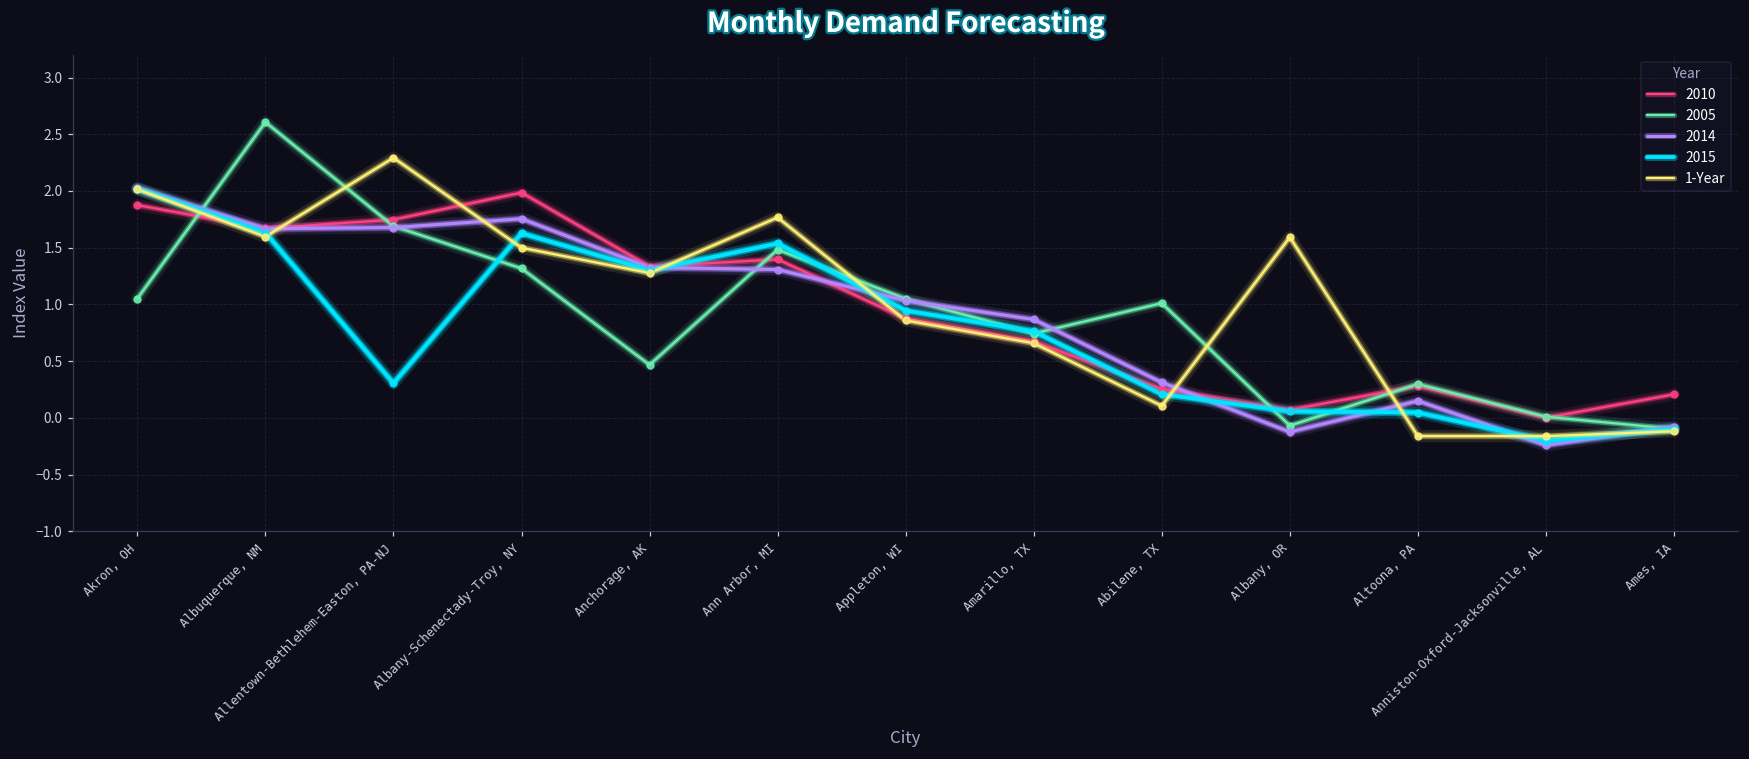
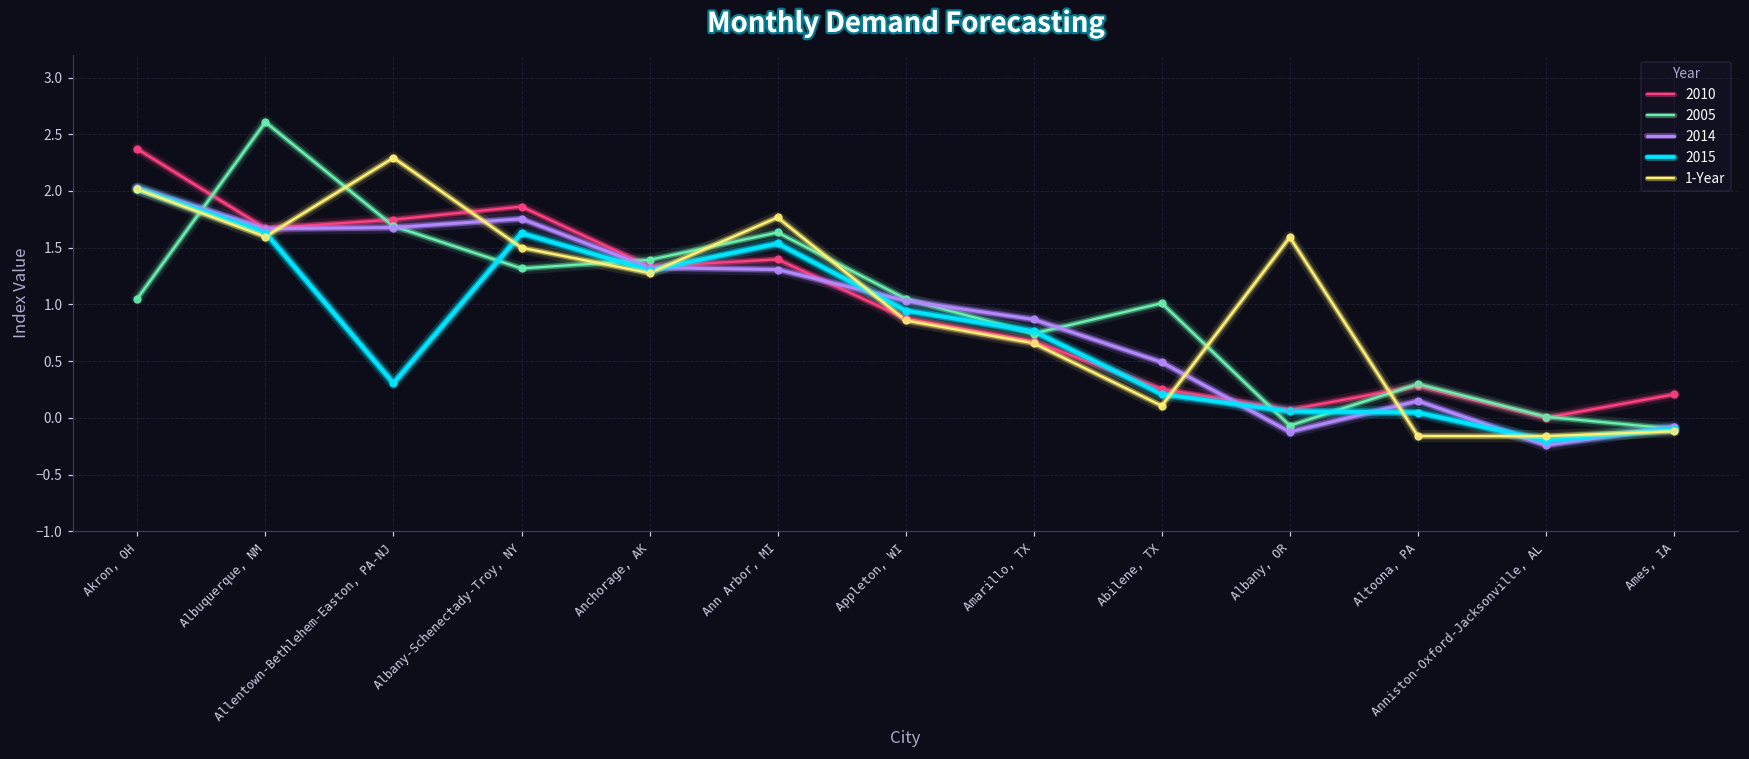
  {
    "2010": {
-     "Akron, OH": 1.88,
+     "Akron, OH": 2.37,
      "Allentown-Bethlehem-Easton, PA-NJ": 1.75,
-     "Albany-Schenectady-Troy, NY": 1.99,
+     "Albany-Schenectady-Troy, NY": 1.86,
      "Ann Arbor, MI": 1.40,
      "Abilene, TX": 0.25,
      "Ames, IA": 0.21
    },
    "2005": {
      "Akron, OH": 1.05,
      "Albuquerque, NM": 2.61,
      "Albany-Schenectady-Troy, NY": 1.32,
-     "Anchorage, AK": 0.47,
-     "Ann Arbor, MI": 1.48,
+     "Anchorage, AK": 1.39,
+     "Ann Arbor, MI": 1.63,
      "Abilene, TX": 1.01,
      "Albany, OR": -0.07
    },
    "2014": {
      "Albany-Schenectady-Troy, NY": 1.75,
      "Ann Arbor, MI": 1.31,
      "Amarillo, TX": 0.87,
-     "Abilene, TX": 0.31,
+     "Abilene, TX": 0.49,
      "Albany, OR": -0.12,
      "Altoona, PA": 0.15,
      "Anniston-Oxford-Jacksonville, AL": -0.24
    },
    "2015": {
      "Albuquerque, NM": 1.63,
      "Allentown-Bethlehem-Easton, PA-NJ": 0.31,
      "Albany-Schenectady-Troy, NY": 1.63,
      "Ann Arbor, MI": 1.54,
      "Appleton, WI": 0.95,
      "Abilene, TX": 0.21,
      "Altoona, PA": 0.05,
      "Anniston-Oxford-Jacksonville, AL": -0.20
    },
    "1-Year": {
      "Albuquerque, NM": 1.60,
      "Allentown-Bethlehem-Easton, PA-NJ": 2.29,
      "Albany-Schenectady-Troy, NY": 1.50,
      "Ann Arbor, MI": 1.77,
      "Abilene, TX": 0.11,
      "Albany, OR": 1.59,
      "Altoona, PA": -0.16,
      "Anniston-Oxford-Jacksonville, AL": -0.16
    }
  }
